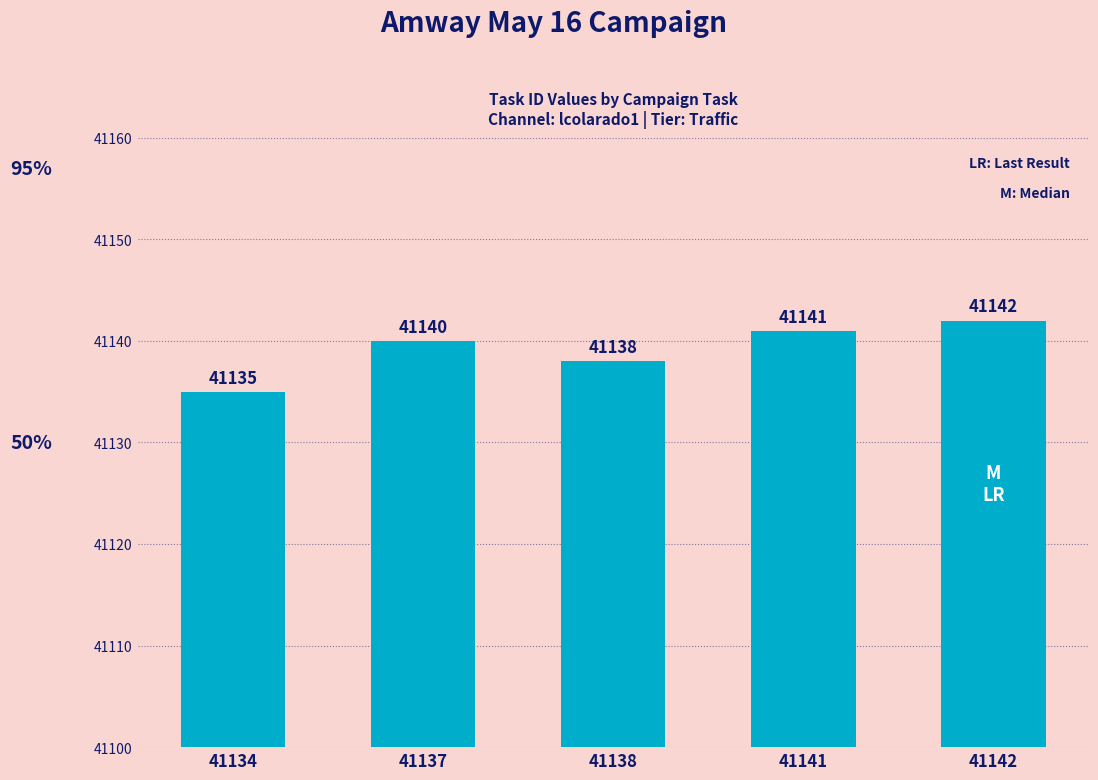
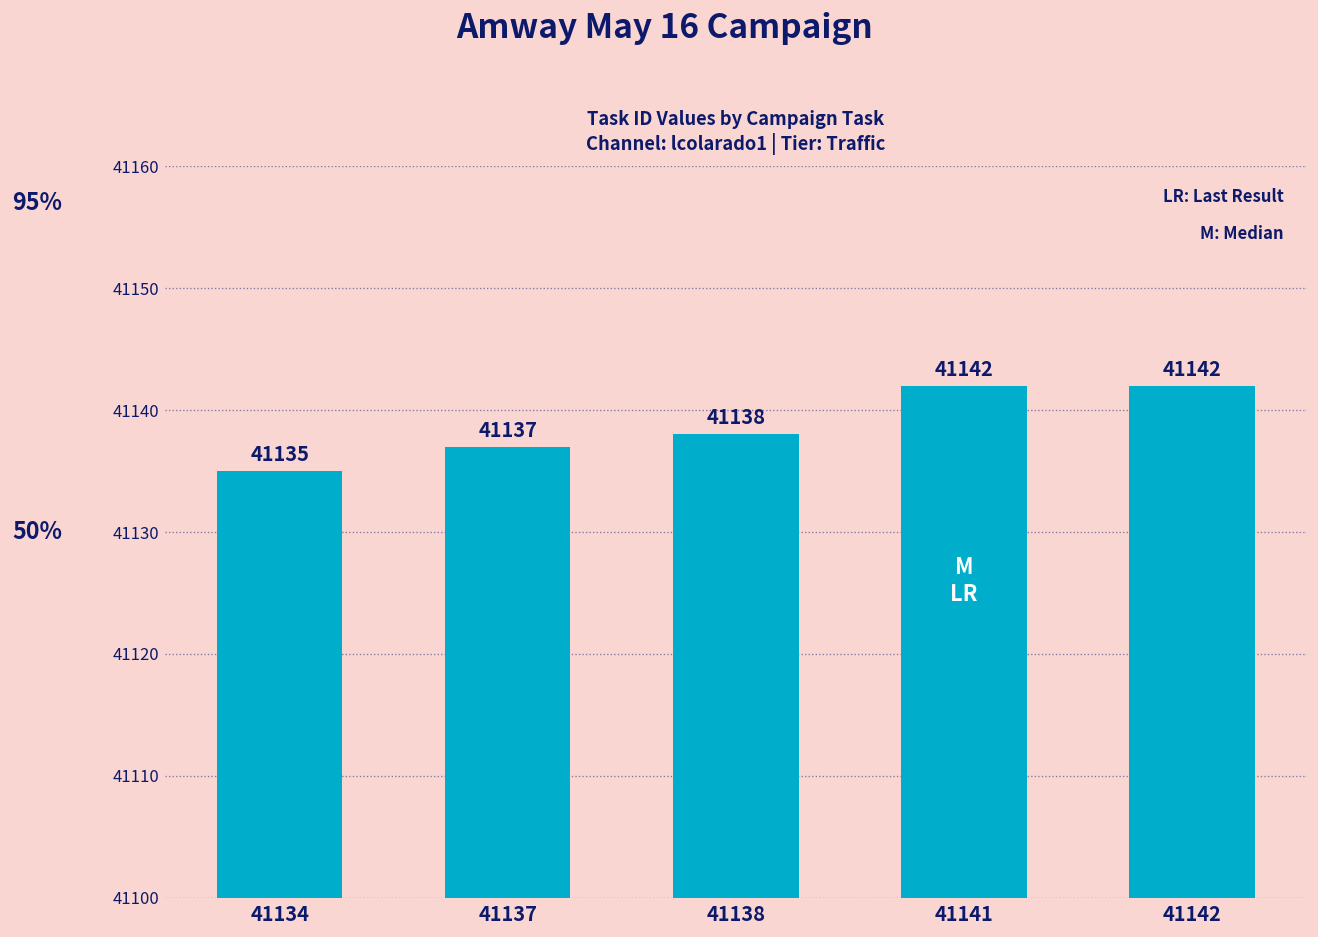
  {
    "41134": 41135,
-   "41137": 41140,
+   "41137": 41137,
    "41138": 41138,
-   "41141": 41141,
+   "41141": 41142,
    "41142": 41142
  }
